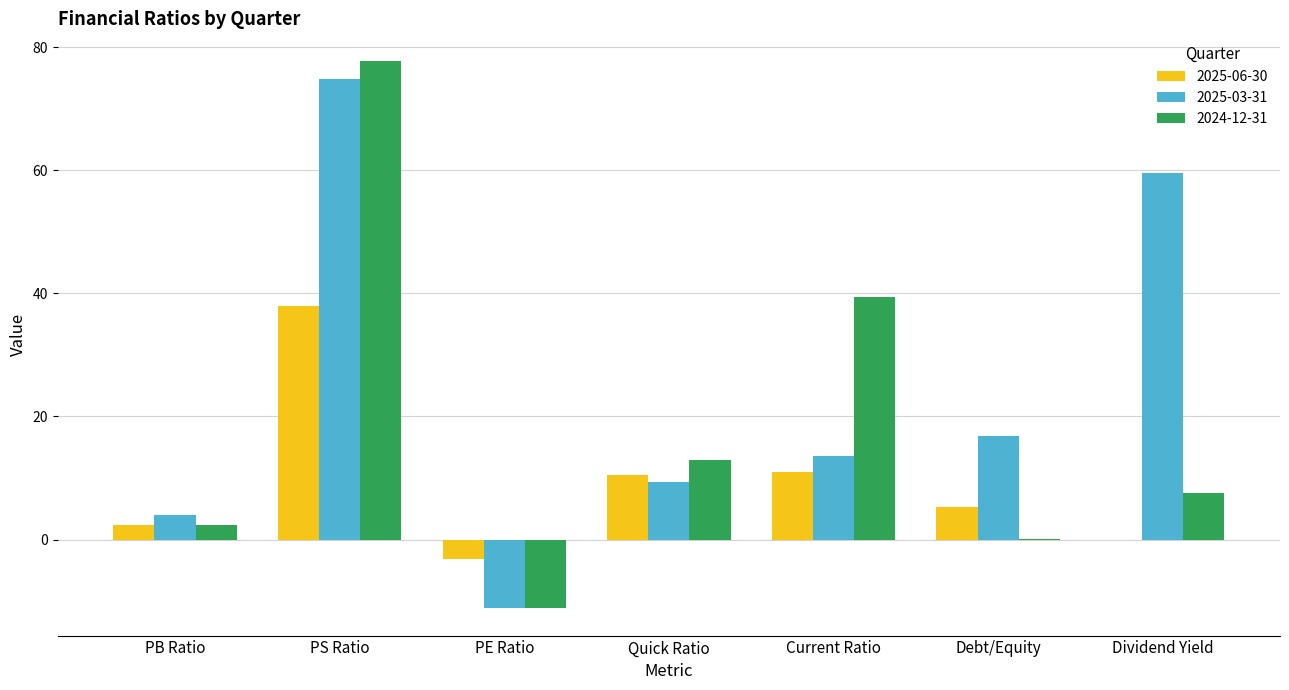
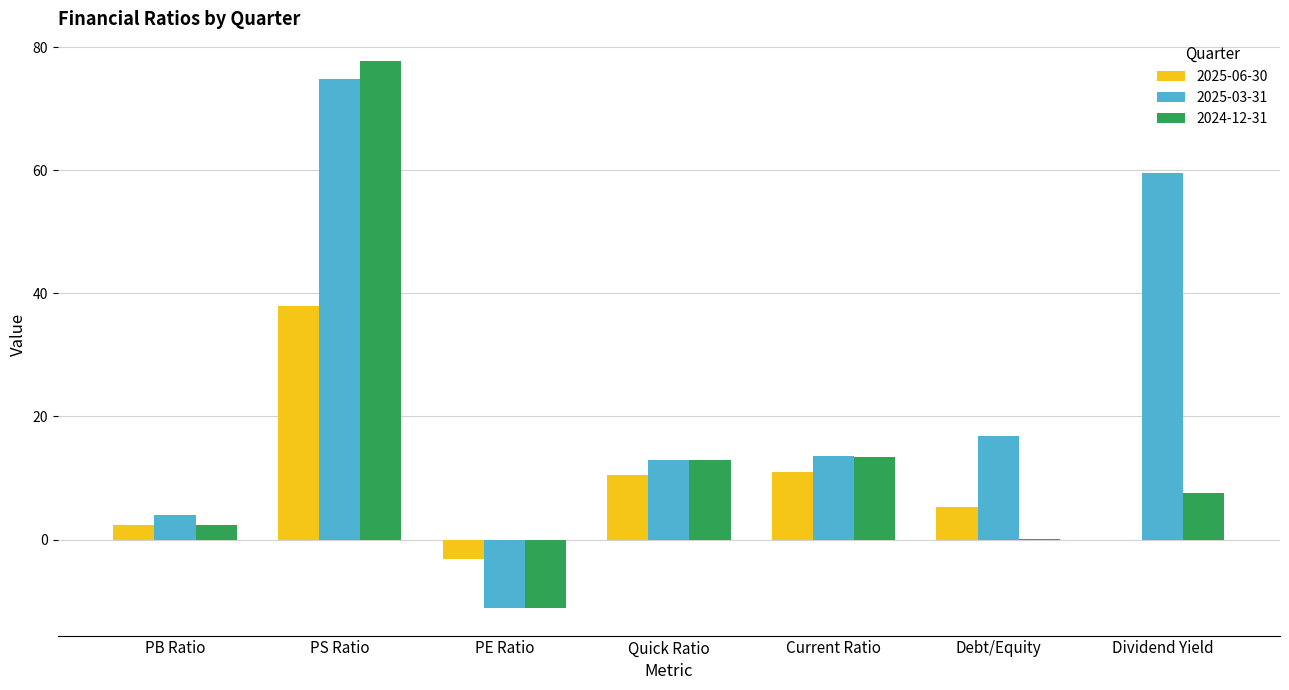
  {
    "2025-06-30": {
      "PB Ratio": 2,
      "PS Ratio": 38,
      "PE Ratio": -3,
      "Quick Ratio": 10,
      "Current Ratio": 11,
      "Debt/Equity": 5,
      "Dividend Yield": 0
    },
    "2025-03-31": {
      "PB Ratio": 4,
      "PS Ratio": 75,
      "PE Ratio": -11,
-     "Quick Ratio": 9,
+     "Quick Ratio": 13,
      "Current Ratio": 14,
      "Debt/Equity": 17,
      "Dividend Yield": 60
    },
    "2024-12-31": {
      "PB Ratio": 2,
      "PS Ratio": 78,
      "PE Ratio": -11,
      "Quick Ratio": 13,
-     "Current Ratio": 39,
+     "Current Ratio": 13,
      "Dividend Yield": 8
    }
  }
